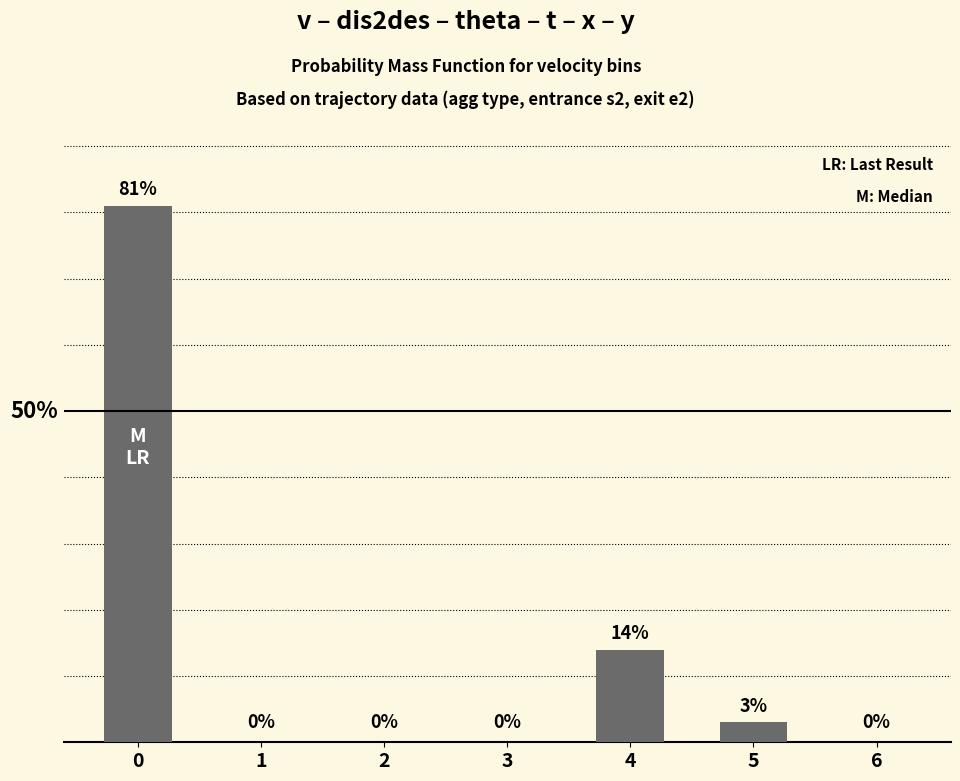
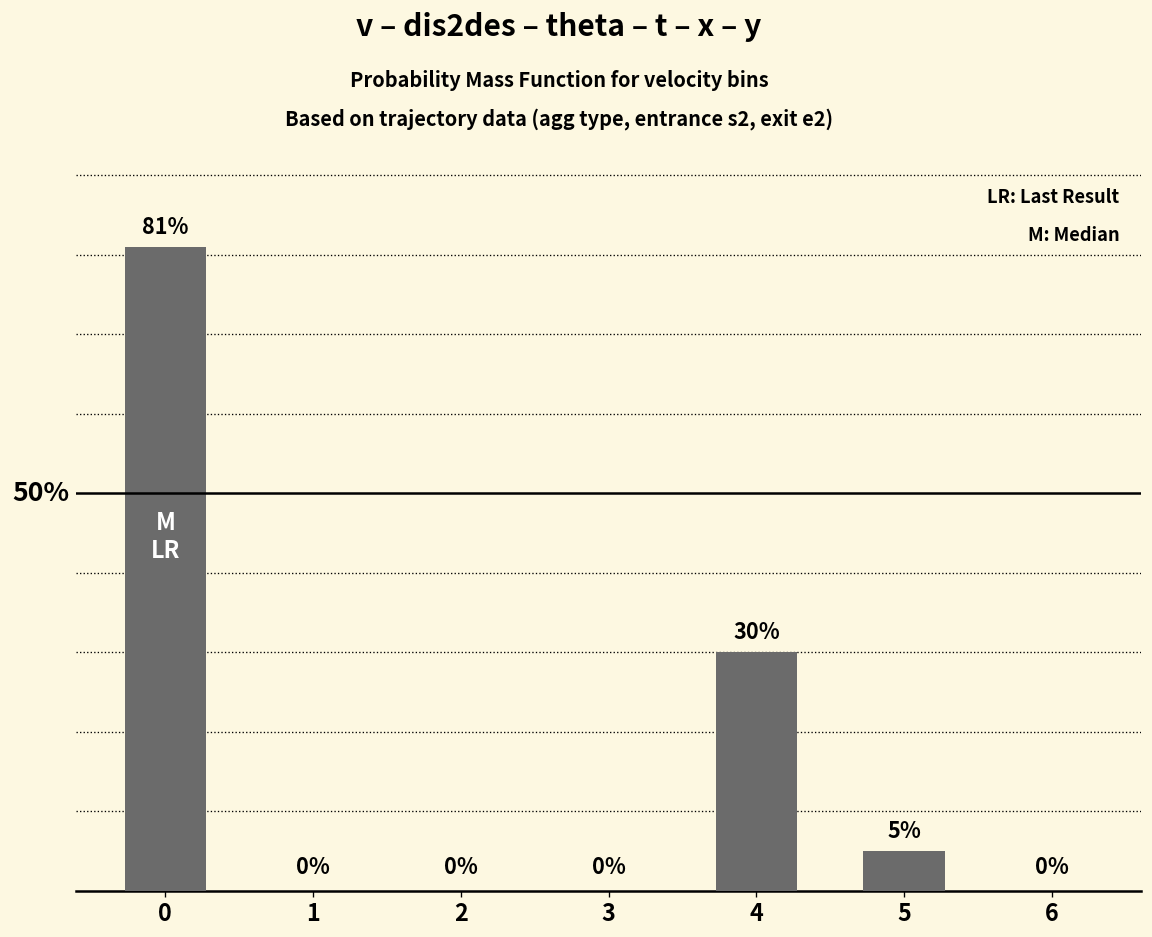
  {
    "0": "81%",
    "1": "0%",
    "2": "0%",
    "3": "0%",
-   "4": "14%",
-   "5": "3%",
+   "4": "30%",
+   "5": "5%",
    "6": "0%"
  }
